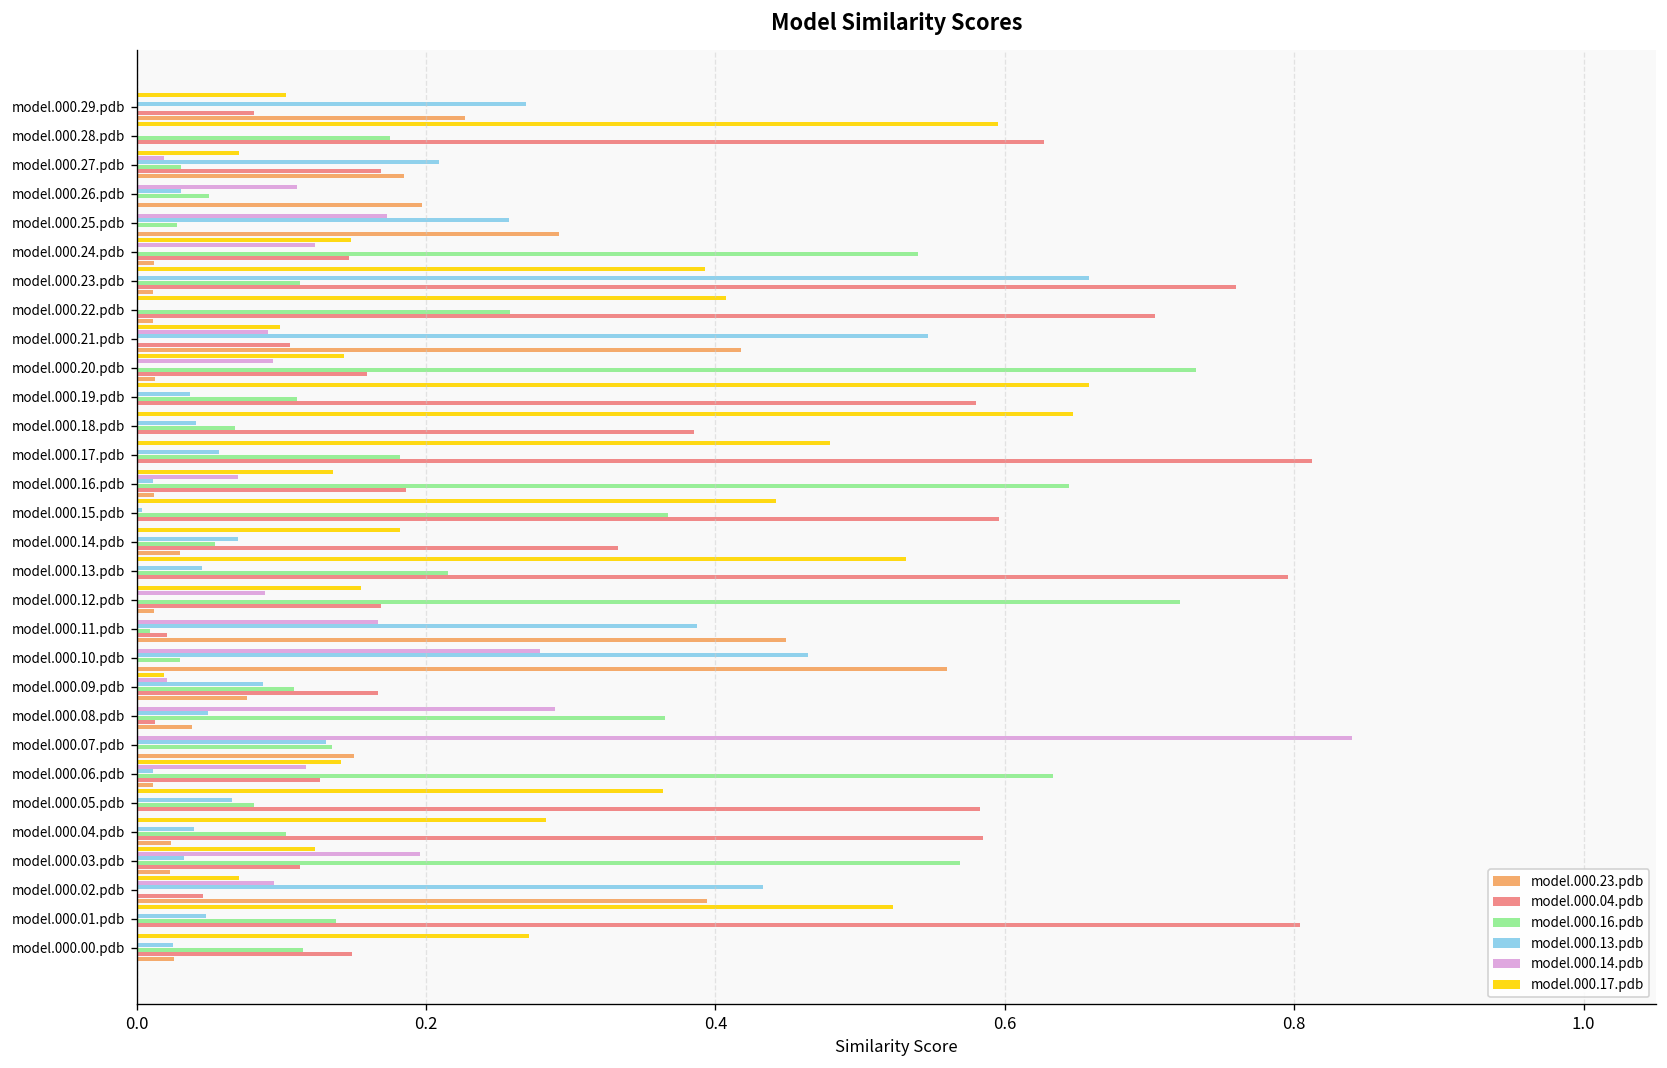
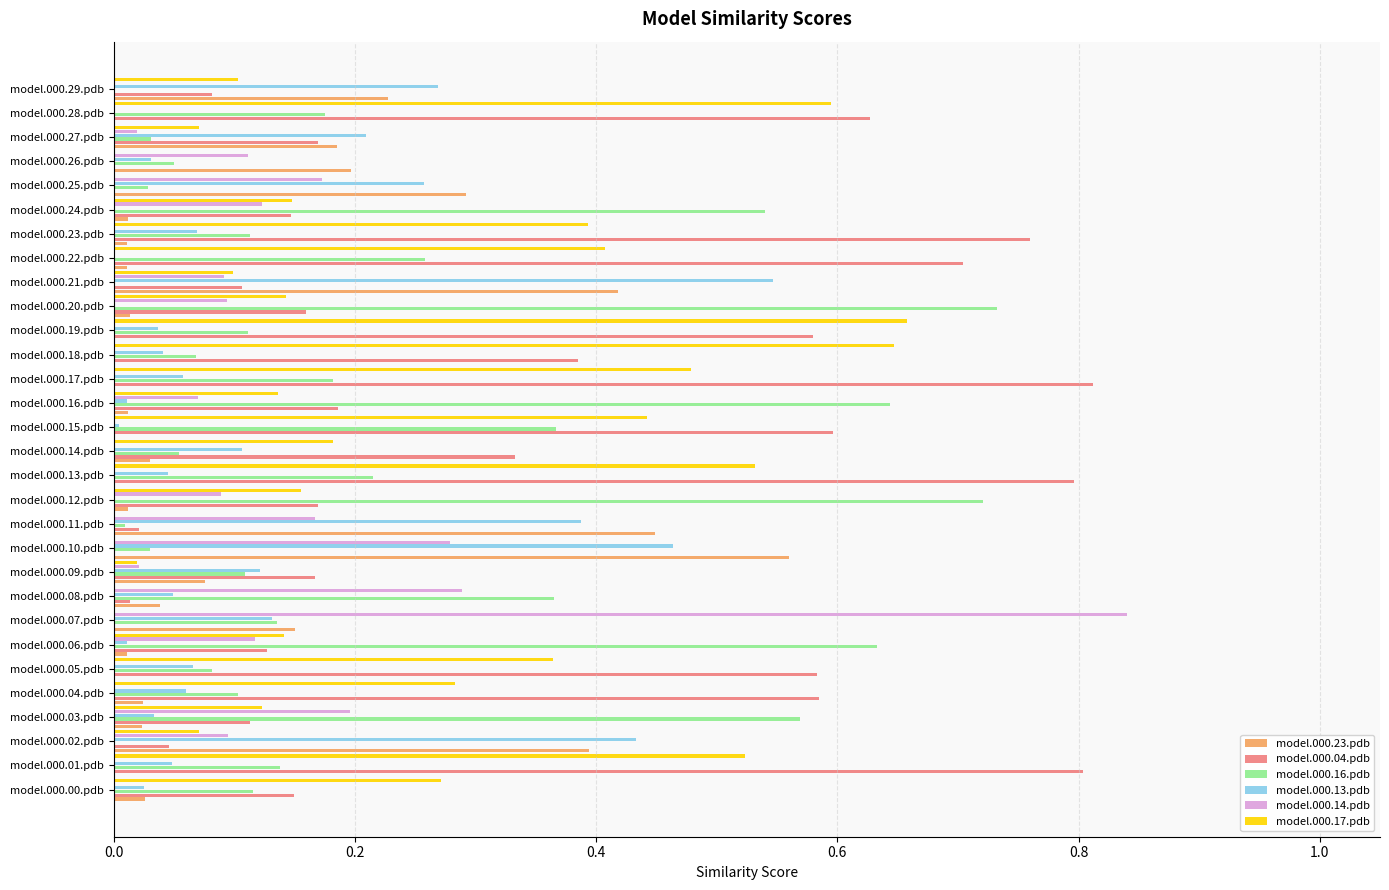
  {
    "model.000.16.pdb": {
      "model.000.29.pdb": 0.000,
      "model.000.28.pdb": 0.175,
      "model.000.27.pdb": 0.031,
      "model.000.26.pdb": 0.050,
      "model.000.25.pdb": 0.028,
      "model.000.24.pdb": 0.540,
      "model.000.23.pdb": 0.113,
      "model.000.22.pdb": 0.258,
      "model.000.21.pdb": 0.000,
      "model.000.20.pdb": 0.732,
      "model.000.19.pdb": 0.111,
      "model.000.18.pdb": 0.068,
      "model.000.17.pdb": 0.182,
      "model.000.16.pdb": 0.644,
      "model.000.15.pdb": 0.367,
      "model.000.14.pdb": 0.054,
      "model.000.13.pdb": 0.215,
      "model.000.12.pdb": 0.721,
      "model.000.11.pdb": 0.009,
      "model.000.10.pdb": 0.030,
      "model.000.09.pdb": 0.109,
      "model.000.08.pdb": 0.365,
      "model.000.07.pdb": 0.135,
      "model.000.06.pdb": 0.633,
      "model.000.05.pdb": 0.081,
      "model.000.04.pdb": 0.103,
      "model.000.03.pdb": 0.569,
      "model.000.02.pdb": 0.000,
      "model.000.01.pdb": 0.138,
      "model.000.00.pdb": 0.115
    },
    "model.000.13.pdb": {
      "model.000.29.pdb": 0.269,
      "model.000.28.pdb": 0.000,
      "model.000.27.pdb": 0.209,
      "model.000.26.pdb": 0.031,
      "model.000.25.pdb": 0.257,
      "model.000.24.pdb": 0.000,
-     "model.000.23.pdb": 0.658,
+     "model.000.23.pdb": 0.069,
      "model.000.22.pdb": 0.000,
      "model.000.21.pdb": 0.547,
      "model.000.20.pdb": 0.000,
      "model.000.19.pdb": 0.037,
      "model.000.18.pdb": 0.041,
      "model.000.17.pdb": 0.057,
      "model.000.16.pdb": 0.011,
      "model.000.15.pdb": 0.004,
-     "model.000.14.pdb": 0.070,
+     "model.000.14.pdb": 0.106,
      "model.000.13.pdb": 0.045,
      "model.000.12.pdb": 0.000,
      "model.000.11.pdb": 0.387,
      "model.000.10.pdb": 0.464,
-     "model.000.09.pdb": 0.087,
+     "model.000.09.pdb": 0.121,
      "model.000.08.pdb": 0.049,
      "model.000.07.pdb": 0.131,
      "model.000.06.pdb": 0.011,
      "model.000.05.pdb": 0.066,
-     "model.000.04.pdb": 0.04,
+     "model.000.04.pdb": 0.06,
      "model.000.03.pdb": 0.033,
      "model.000.02.pdb": 0.433,
      "model.000.01.pdb": 0.048,
      "model.000.00.pdb": 0.025
    },
    "model.000.14.pdb": {
      "model.000.29.pdb": 0.000,
      "model.000.28.pdb": 0.000,
      "model.000.27.pdb": 0.019,
      "model.000.26.pdb": 0.111,
      "model.000.25.pdb": 0.173,
      "model.000.24.pdb": 0.123,
      "model.000.23.pdb": 0.000,
      "model.000.22.pdb": 0.000,
      "model.000.21.pdb": 0.091,
      "model.000.20.pdb": 0.094,
      "model.000.19.pdb": 0.000,
      "model.000.18.pdb": 0.000,
      "model.000.17.pdb": 0.000,
      "model.000.16.pdb": 0.070,
      "model.000.15.pdb": 0.000,
      "model.000.14.pdb": 0.000,
      "model.000.13.pdb": 0.000,
      "model.000.12.pdb": 0.089,
      "model.000.11.pdb": 0.167,
      "model.000.10.pdb": 0.279,
      "model.000.09.pdb": 0.021,
      "model.000.08.pdb": 0.289,
      "model.000.07.pdb": 0.840,
      "model.000.06.pdb": 0.117,
      "model.000.05.pdb": 0.000,
      "model.000.04.pdb": 0.000,
      "model.000.03.pdb": 0.196,
      "model.000.02.pdb": 0.095,
      "model.000.01.pdb": 0.000,
      "model.000.00.pdb": 0.000
    },
    "model.000.17.pdb": {
      "model.000.29.pdb": 0.103,
      "model.000.28.pdb": 0.595,
      "model.000.27.pdb": 0.071,
      "model.000.26.pdb": 0.000,
      "model.000.25.pdb": 0.000,
      "model.000.24.pdb": 0.148,
      "model.000.23.pdb": 0.393,
      "model.000.22.pdb": 0.407,
      "model.000.21.pdb": 0.099,
      "model.000.20.pdb": 0.143,
      "model.000.19.pdb": 0.658,
      "model.000.18.pdb": 0.647,
      "model.000.17.pdb": 0.479,
      "model.000.16.pdb": 0.136,
      "model.000.15.pdb": 0.442,
      "model.000.14.pdb": 0.182,
      "model.000.13.pdb": 0.532,
      "model.000.12.pdb": 0.155,
      "model.000.11.pdb": 0.000,
      "model.000.10.pdb": 0.000,
      "model.000.09.pdb": 0.019,
      "model.000.08.pdb": 0.000,
      "model.000.07.pdb": 0.000,
      "model.000.06.pdb": 0.141,
      "model.000.05.pdb": 0.364,
      "model.000.04.pdb": 0.283,
      "model.000.03.pdb": 0.123,
      "model.000.02.pdb": 0.071,
      "model.000.01.pdb": 0.523,
      "model.000.00.pdb": 0.271
    }
  }
